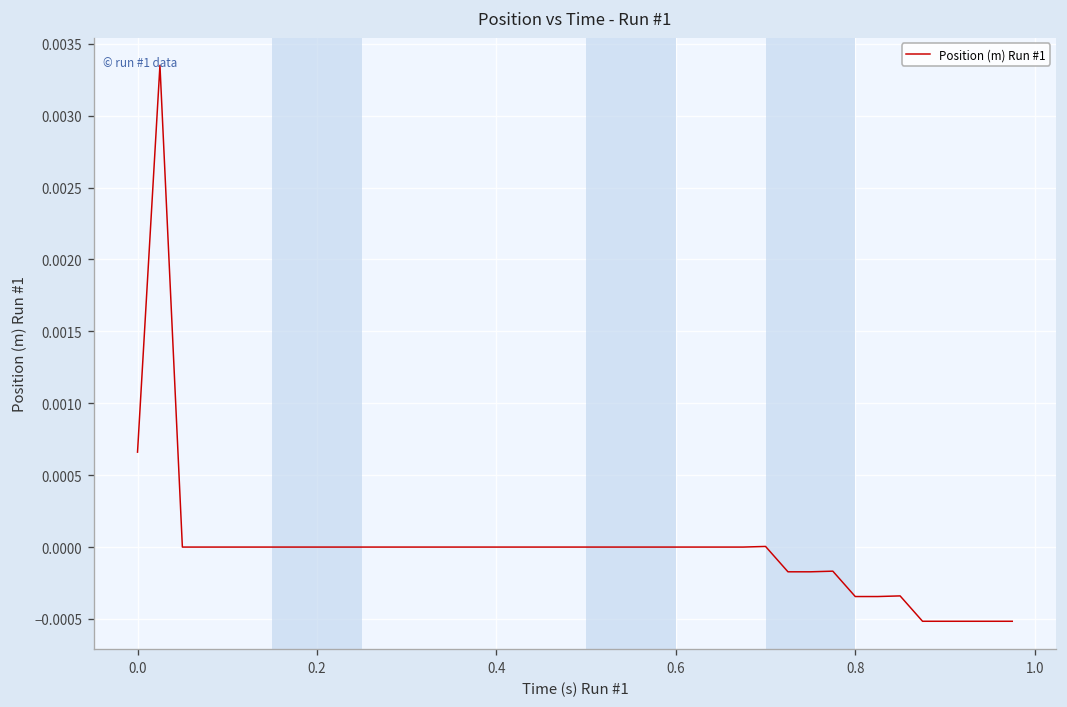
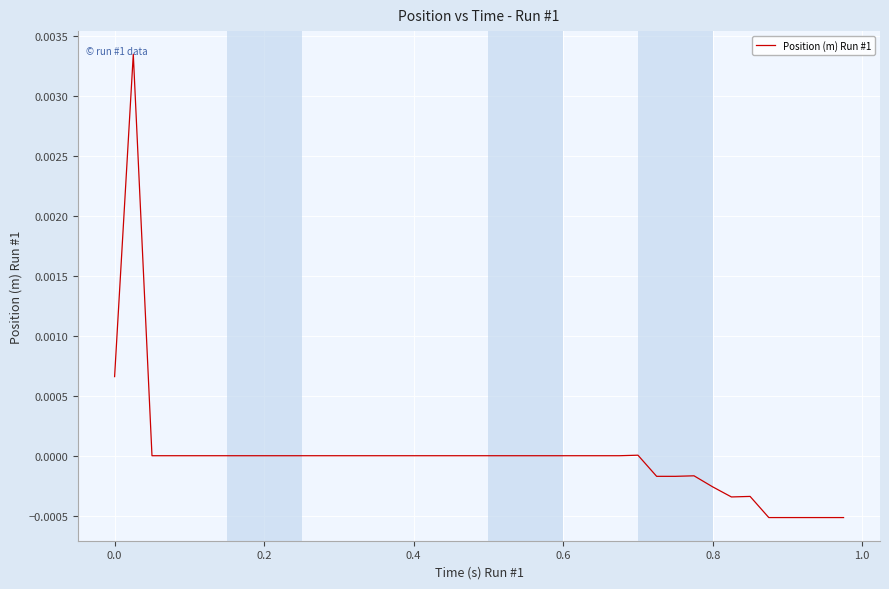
  {
    "0.0": 0.00066,
    "0.2": 0.00000,
    "0.4": 0.00000,
    "0.6": 0.00000,
-   "0.8": -0.00034
+   "0.8": -0.00026
  }
